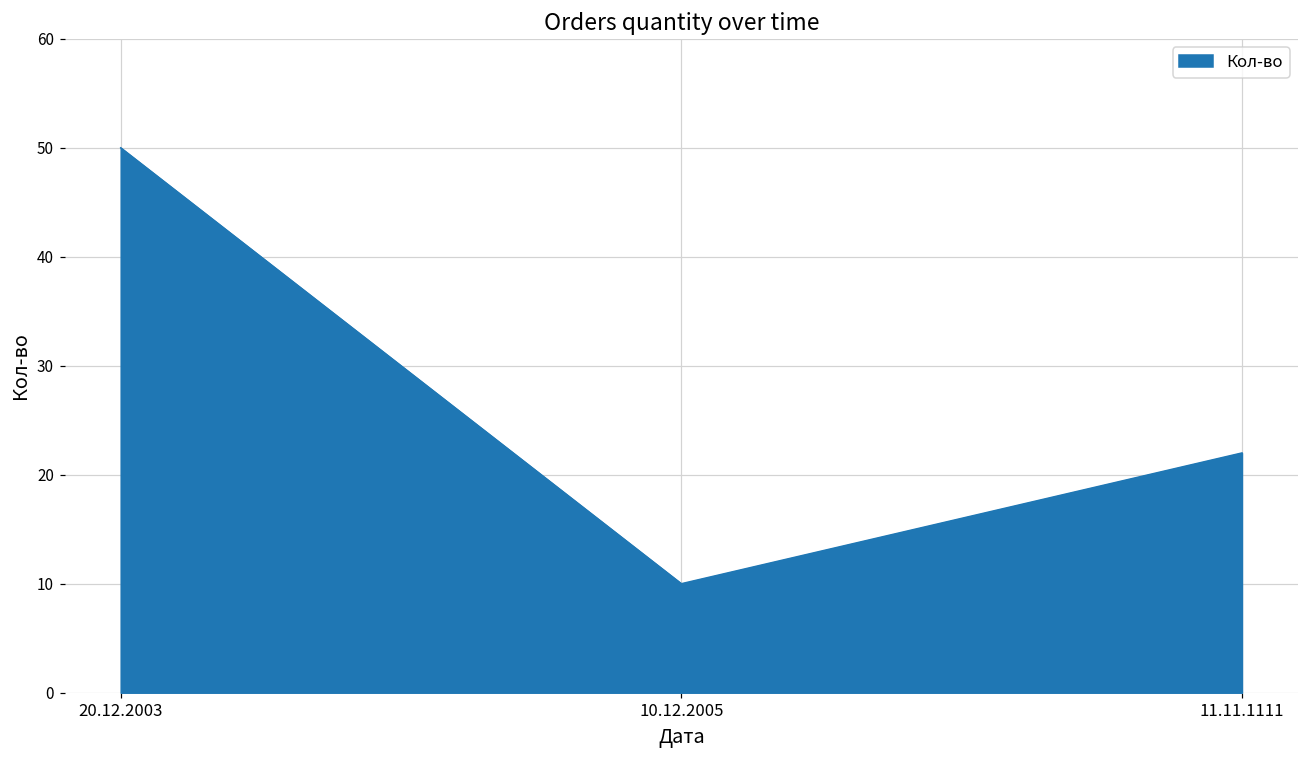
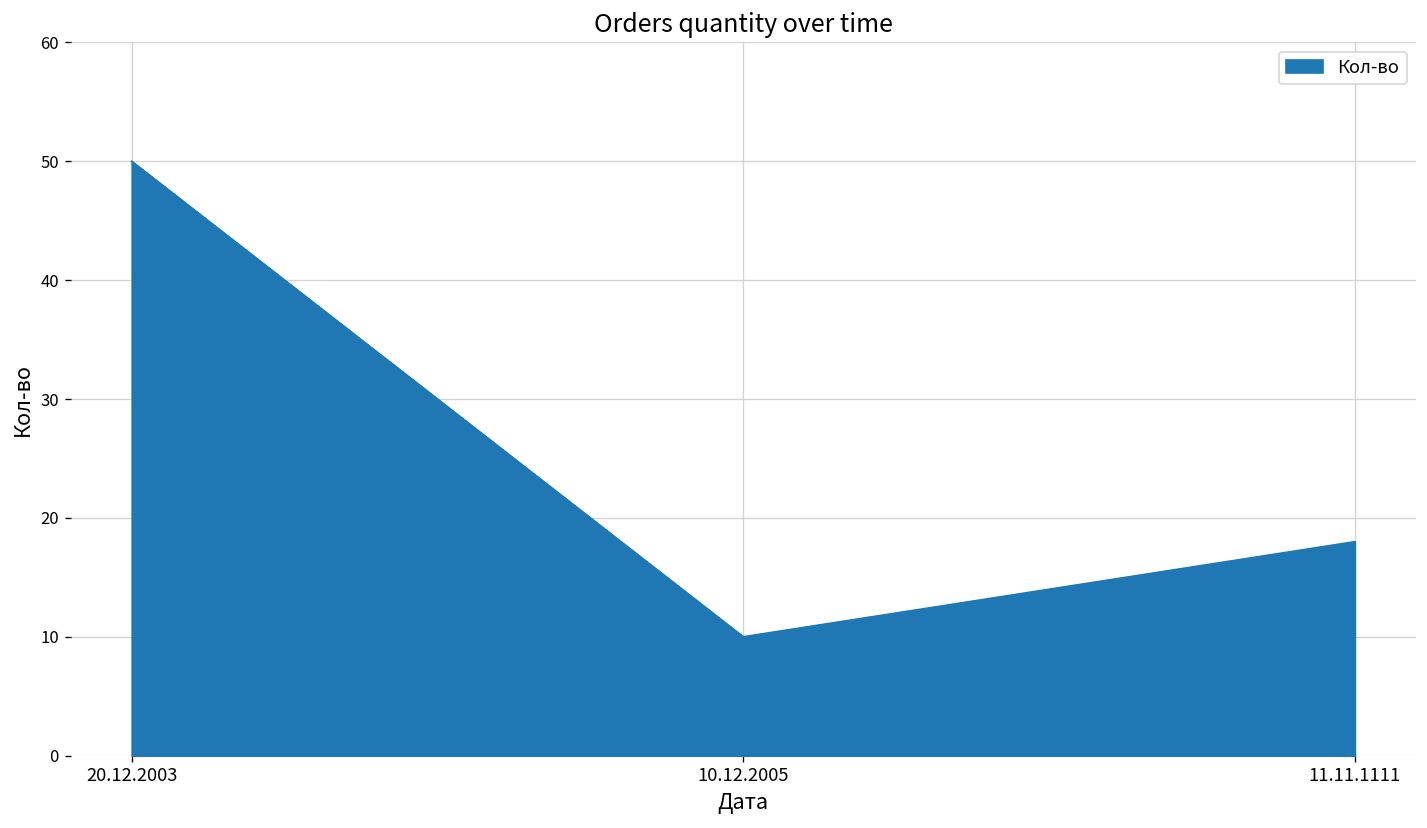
  {
    "20.12.2003": 50,
    "10.12.2005": 10,
-   "11.11.1111": 22
+   "11.11.1111": 18
  }
